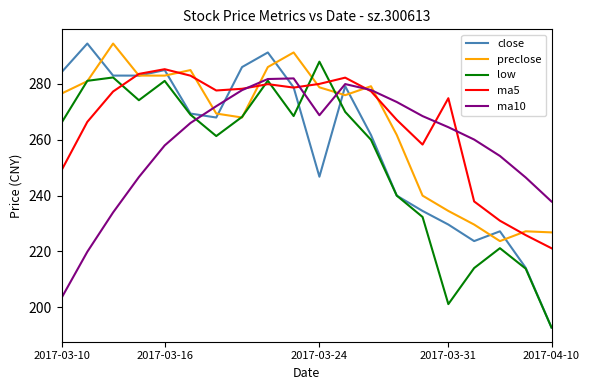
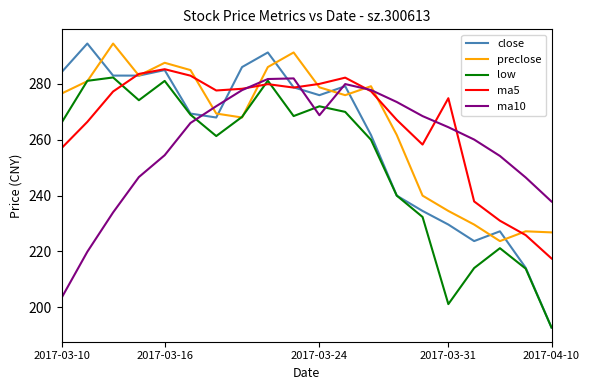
  {
    "close": {
      "2017-03-10": 284,
-     "2017-03-24": 247,
+     "2017-03-24": 276,
      "2017-03-31": 230
    },
    "preclose": {
      "2017-03-10": 277,
-     "2017-03-16": 283,
+     "2017-03-16": 288,
      "2017-03-24": 279,
      "2017-03-31": 234,
      "2017-04-10": 227
    },
    "low": {
      "2017-03-10": 266,
      "2017-03-16": 281,
-     "2017-03-24": 288,
+     "2017-03-24": 272,
      "2017-03-31": 201
    },
    "ma5": {
-     "2017-03-10": 249,
+     "2017-03-10": 257,
      "2017-03-24": 280,
      "2017-03-31": 275,
-     "2017-04-10": 221
+     "2017-04-10": 217
    },
    "ma10": {
      "2017-03-10": 203,
-     "2017-03-16": 258,
+     "2017-03-16": 254,
      "2017-03-24": 269,
      "2017-03-31": 265,
      "2017-04-10": 238
    }
  }
